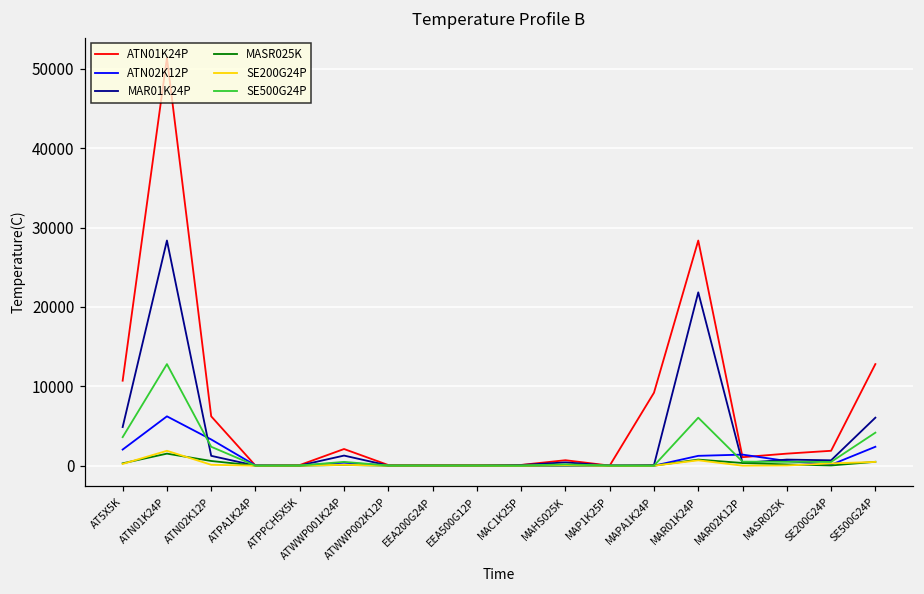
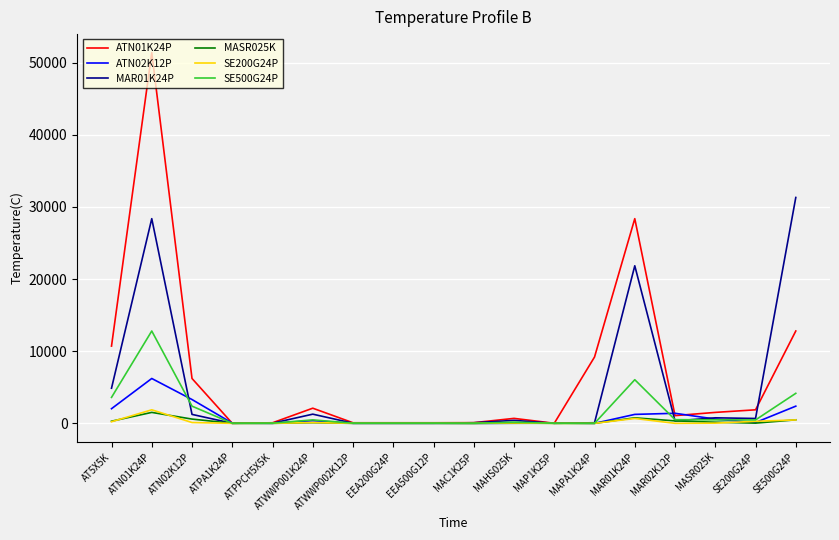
  {
    "ATN01K24P": {
      "AT5X5K": 11000,
      "ATN02K12P": 6000,
      "ATWWP001K24P": 2000,
      "MAPA1K24P": 9000,
      "MAR01K24P": 28000,
      "MASR025K": 2000,
      "SE200G24P": 2000,
      "SE500G24P": 13000
    },
    "ATN02K12P": {
      "AT5X5K": 2000,
      "ATN01K24P": 6000,
      "ATN02K12P": 3000,
      "MAR01K24P": 1000,
      "SE500G24P": 2000
    },
    "MAR01K24P": {
      "AT5X5K": 5000,
      "ATN01K24P": 28000,
      "ATN02K12P": 1000,
      "ATWWP001K24P": 1000,
      "MAR01K24P": 22000,
-     "SE500G24P": 6000
+     "SE500G24P": 31000
    },
    "MASR025K": {
      "ATN01K24P": 2000,
      "ATN02K12P": 1000
    },
    "SE200G24P": {
      "ATN01K24P": 2000,
      "ATN02K12P": 0
    },
    "SE500G24P": {
      "AT5X5K": 4000,
      "ATN01K24P": 13000,
      "ATN02K12P": 2000,
      "MAR01K24P": 6000,
      "SE500G24P": 4000
    }
  }
